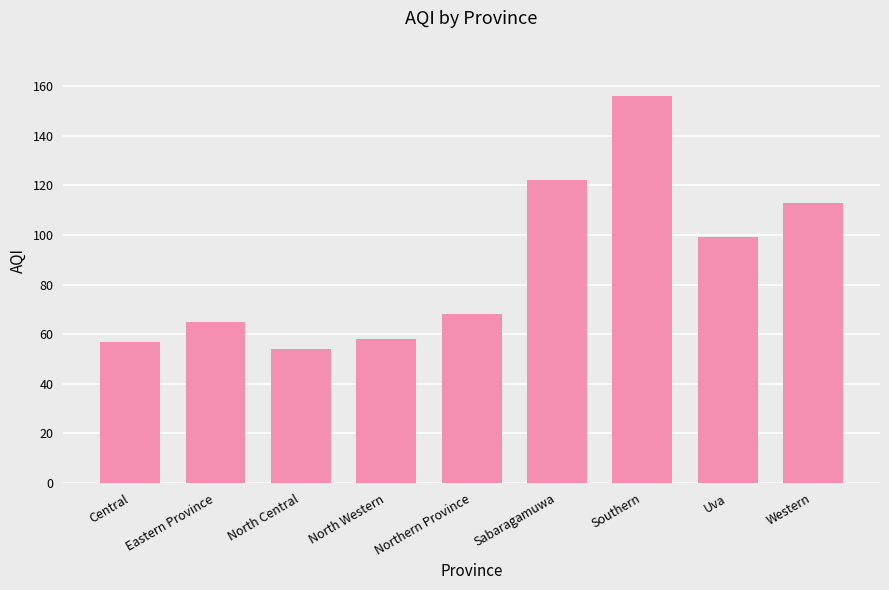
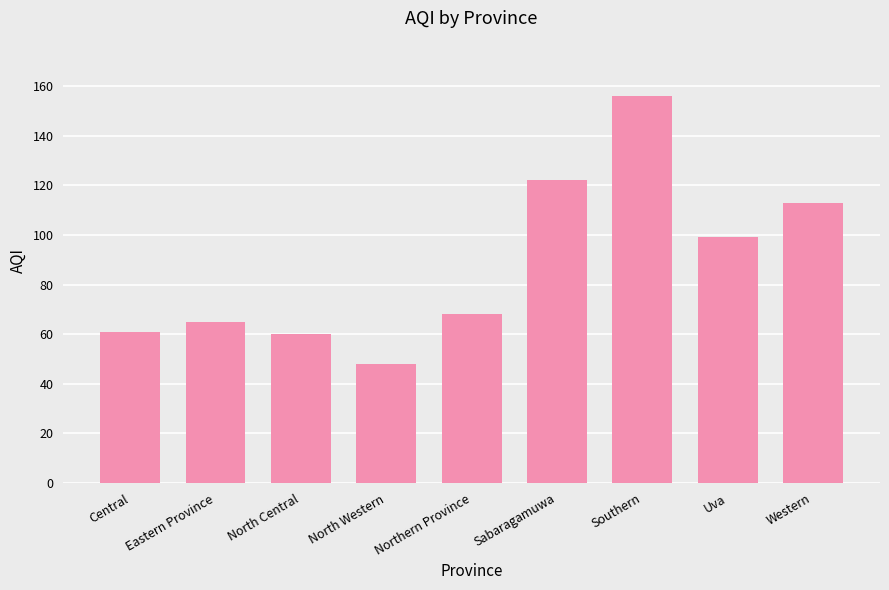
  {
-   "Central": 57,
+   "Central": 61,
    "Eastern Province": 65,
-   "North Central": 54,
-   "North Western": 58,
+   "North Central": 60,
+   "North Western": 48,
    "Northern Province": 68,
    "Sabaragamuwa": 122,
    "Southern": 156,
    "Uva": 99,
    "Western": 113
  }
